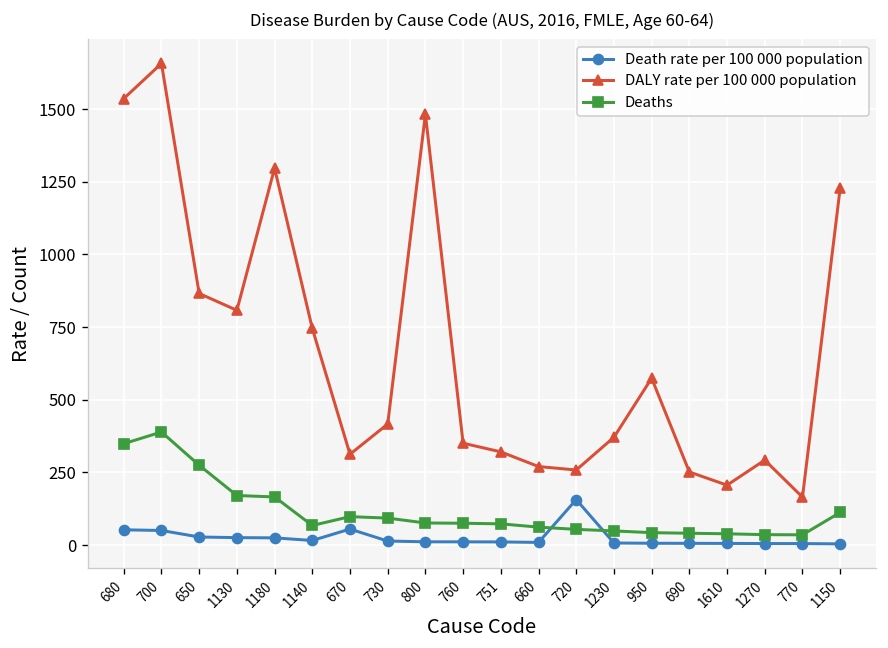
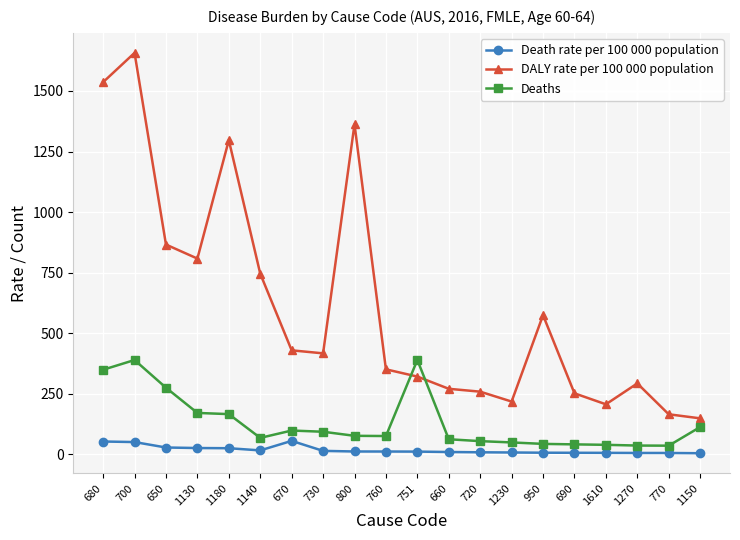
  {
    "Death rate per 100 000 population": {
      "680": 50,
      "700": 50,
      "650": 30,
      "1130": 30,
      "1180": 30,
      "1140": 20,
      "670": 60,
      "730": 10,
      "800": 10,
      "760": 10,
      "751": 10,
      "660": 10,
-     "720": 160,
+     "720": 10,
      "1230": 10,
      "950": 10,
      "690": 10,
      "1610": 10,
      "1270": 10,
      "770": 10,
      "1150": 0
    },
    "DALY rate per 100 000 population": {
      "680": 1540,
      "700": 1660,
      "650": 870,
      "1130": 810,
      "1180": 1300,
      "1140": 750,
-     "670": 310,
+     "670": 430,
      "730": 420,
-     "800": 1480,
+     "800": 1360,
      "760": 350,
      "751": 320,
      "660": 270,
      "720": 260,
-     "1230": 370,
+     "1230": 220,
      "950": 570,
      "690": 250,
      "1610": 210,
      "1270": 290,
      "770": 170,
-     "1150": 1230
+     "1150": 150
    },
    "Deaths": {
      "680": 350,
      "700": 390,
      "650": 270,
      "1130": 170,
      "1180": 170,
      "1140": 70,
      "670": 100,
      "730": 90,
      "800": 80,
      "760": 80,
-     "751": 70,
+     "751": 390,
      "660": 60,
      "720": 50,
      "1230": 50,
      "950": 40,
      "690": 40,
      "1610": 40,
      "1270": 40,
      "770": 40,
      "1150": 110
    }
  }
